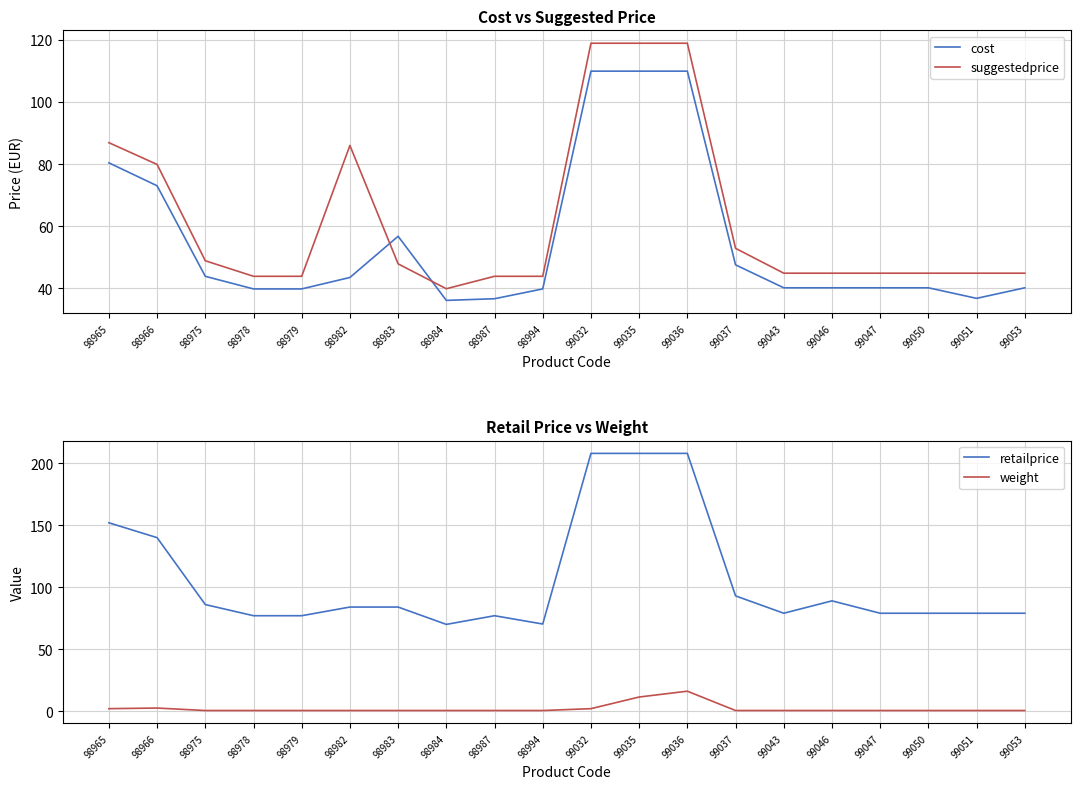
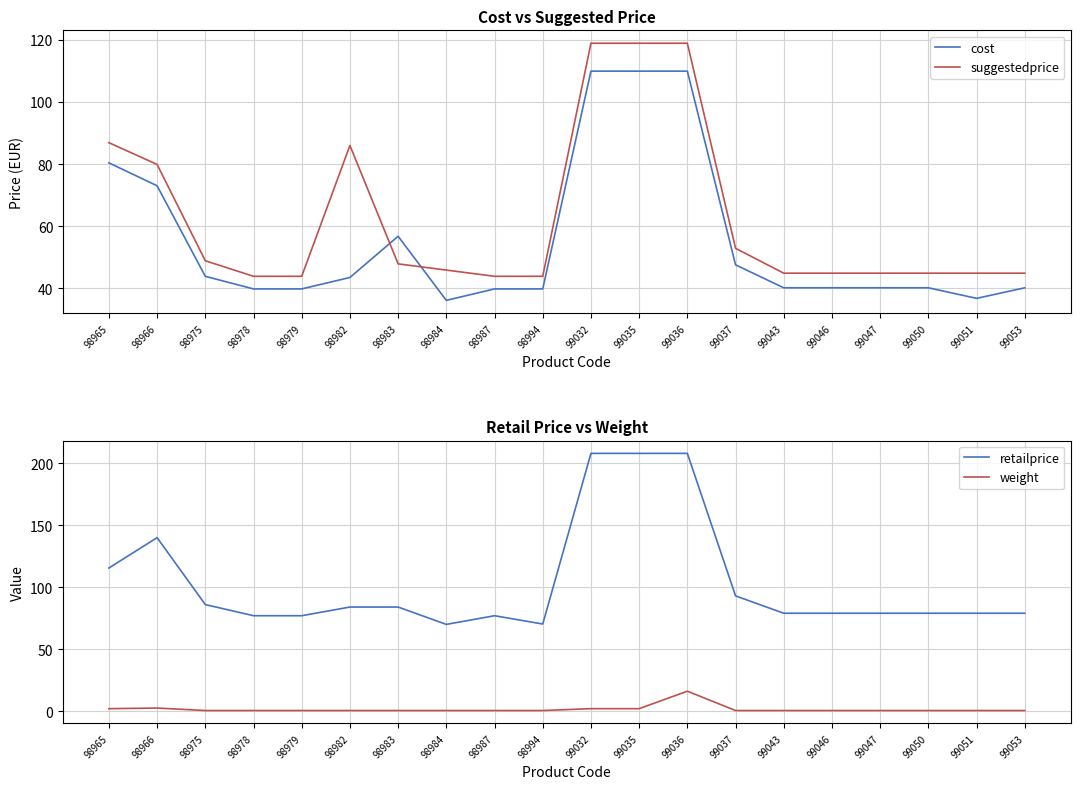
  {
    "Cost vs Suggested Price": {
      "cost": {
        "98965": 80,
        "98966": 73,
        "98975": 44,
        "98978": 40,
        "98979": 40,
        "98982": 44,
        "98983": 57,
        "98984": 36,
-       "98987": 37,
+       "98987": 40,
        "98994": 40,
        "99032": 110,
        "99035": 110,
        "99036": 110,
        "99037": 48,
        "99043": 40,
        "99046": 40,
        "99047": 40,
        "99050": 40,
        "99051": 37,
        "99053": 40
      },
      "suggestedprice": {
        "98965": 87,
        "98966": 80,
        "98975": 49,
        "98978": 44,
        "98979": 44,
        "98982": 86,
        "98983": 48,
-       "98984": 40,
+       "98984": 46,
        "98987": 44,
        "98994": 44,
        "99032": 119,
        "99035": 119,
        "99036": 119,
        "99037": 53,
        "99043": 45,
        "99046": 45,
        "99047": 45,
        "99050": 45,
        "99051": 45,
        "99053": 45
      }
    },
    "Retail Price vs Weight": {
      "retailprice": {
-       "98965": 152,
+       "98965": 116,
        "98966": 140,
        "98975": 86,
        "98978": 77,
        "98979": 77,
        "98982": 84,
        "98983": 84,
        "98984": 70,
        "98987": 77,
        "98994": 70,
        "99032": 208,
        "99035": 208,
        "99036": 208,
        "99037": 93,
        "99043": 79,
-       "99046": 89,
+       "99046": 79,
        "99047": 79,
        "99050": 79,
        "99051": 79,
        "99053": 79
      },
      "weight": {
        "98965": 2,
        "98966": 3,
        "98975": 1,
        "98978": 1,
        "98979": 1,
        "98982": 1,
        "98983": 1,
        "98984": 1,
        "98987": 1,
        "98994": 1,
        "99032": 2,
-       "99035": 11,
+       "99035": 2,
        "99036": 16,
        "99037": 1,
        "99043": 1,
        "99046": 1,
        "99047": 1,
        "99050": 1,
        "99051": 1,
        "99053": 1
      }
    }
  }
